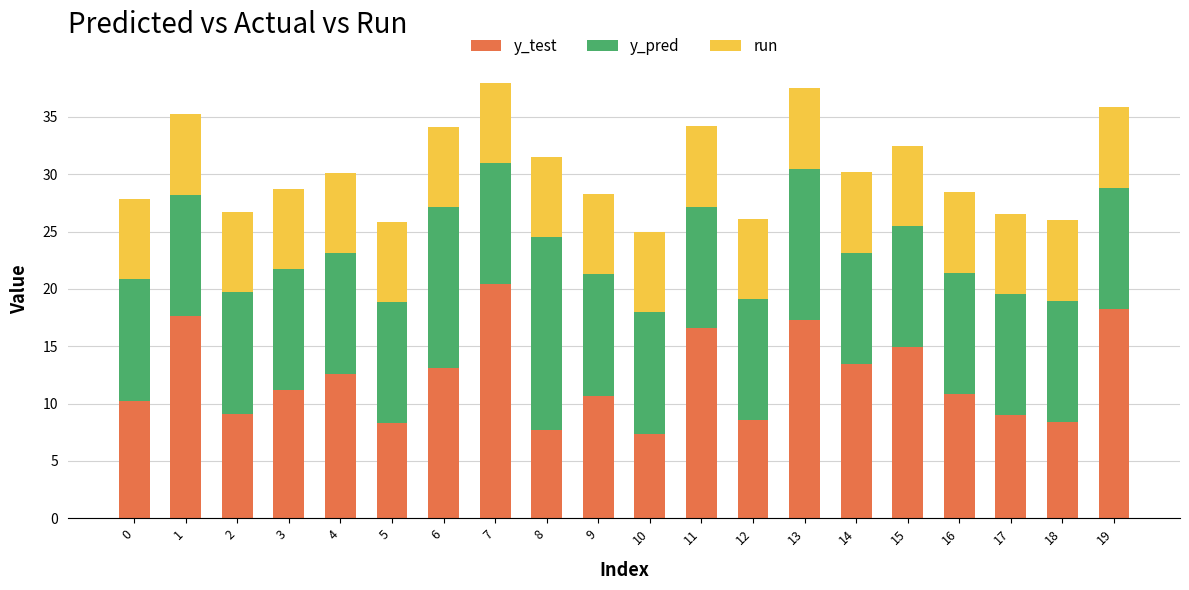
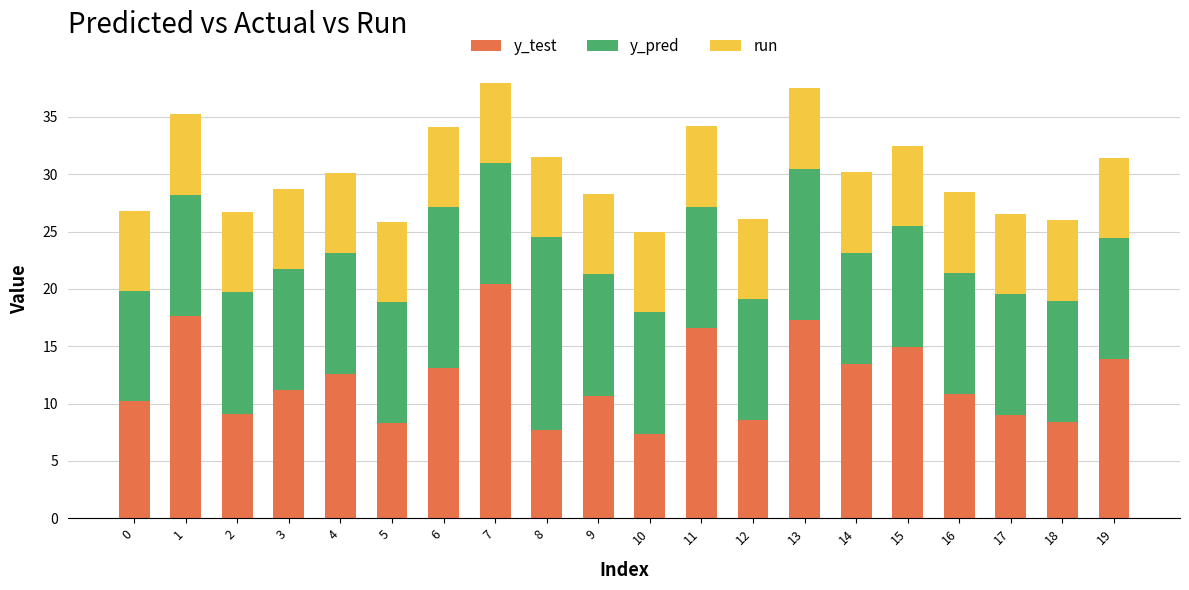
  {
    "y_test": {
      "0": 10.3,
      "1": 17.6,
      "2": 9.1,
      "3": 11.2,
      "4": 12.6,
      "5": 8.3,
      "6": 13.1,
      "7": 20.4,
      "8": 7.7,
      "9": 10.7,
      "10": 7.4,
      "11": 16.6,
      "12": 8.5,
      "13": 17.3,
      "14": 13.4,
      "15": 14.9,
      "16": 10.8,
      "17": 9.0,
      "18": 8.4,
-     "19": 18.3
+     "19": 13.9
    },
    "y_pred": {
-     "0": 10.6,
+     "0": 9.6,
      "1": 10.6,
      "2": 10.6,
      "3": 10.6,
      "4": 10.6,
      "5": 10.6,
      "6": 14.0,
      "7": 10.6,
      "8": 16.8,
      "9": 10.6,
      "10": 10.6,
      "11": 10.6,
      "12": 10.6,
      "13": 13.2,
      "14": 9.8,
      "15": 10.6,
      "16": 10.6,
      "17": 10.6,
      "18": 10.6,
      "19": 10.6
    },
    "run": {
      "0": 7.0,
      "1": 7.0,
      "2": 7.0,
      "3": 7.0,
      "4": 7.0,
      "5": 7.0,
      "6": 7.0,
      "7": 7.0,
      "8": 7.0,
      "9": 7.0,
      "10": 7.0,
      "11": 7.0,
      "12": 7.0,
      "13": 7.0,
      "14": 7.0,
      "15": 7.0,
      "16": 7.0,
      "17": 7.0,
      "18": 7.0,
      "19": 7.0
    }
  }
